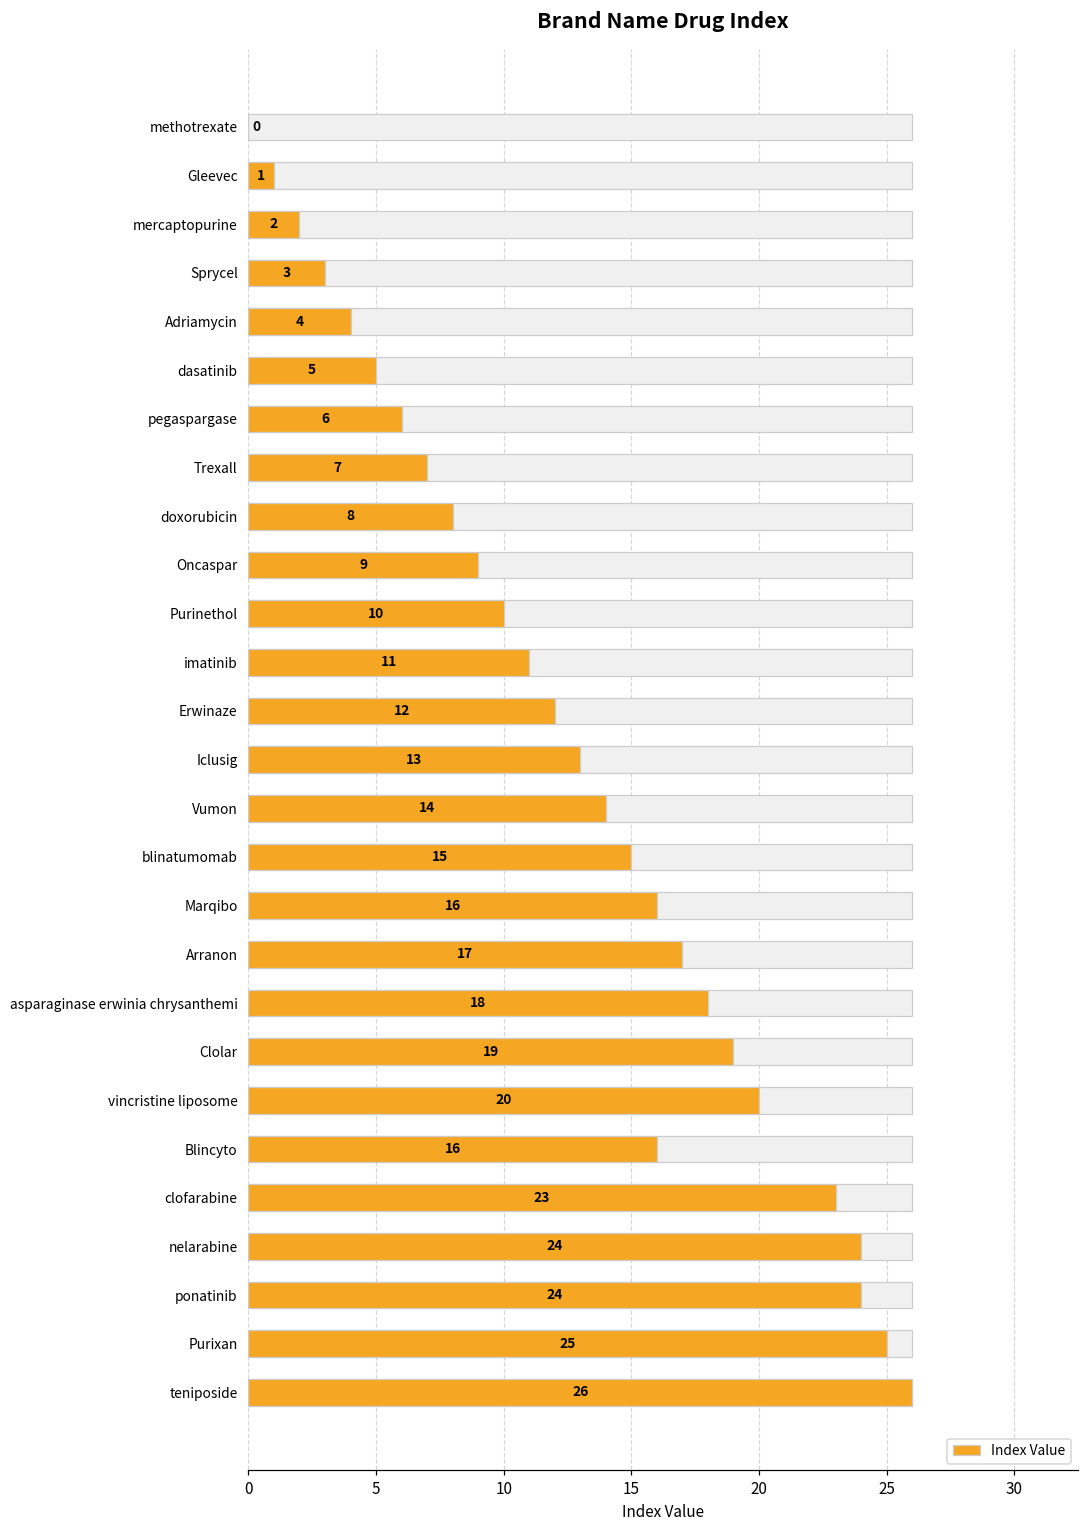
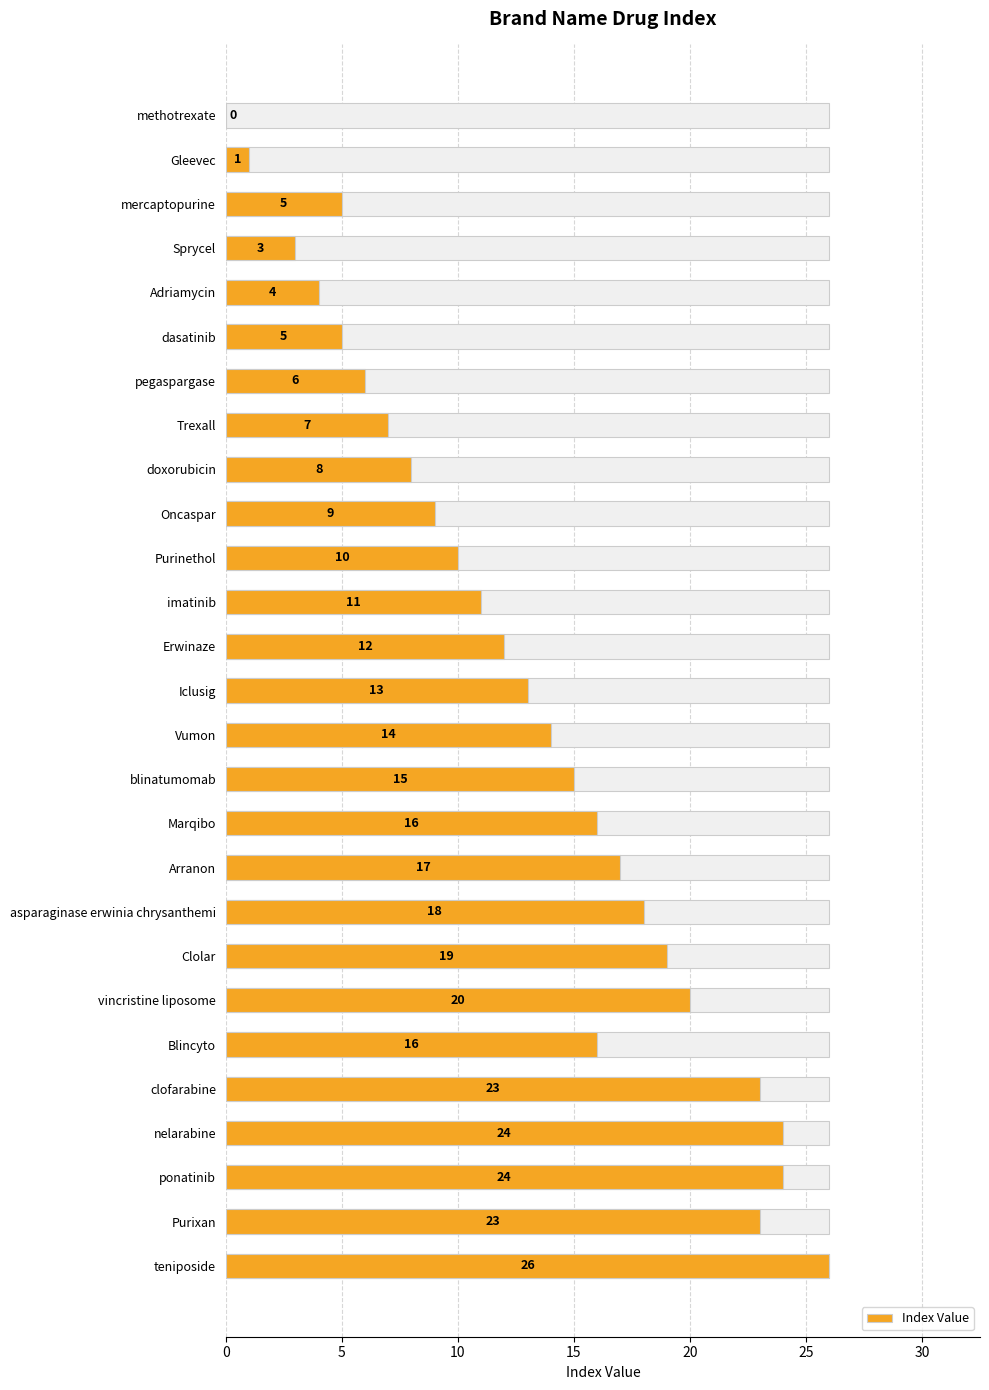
  {
    "Index Value": {
      "methotrexate": 0,
-     "mercaptopurine": 2,
-     "Purixan": 25,
+     "mercaptopurine": 5,
+     "Purixan": 23,
      "teniposide": 26
    }
  }
